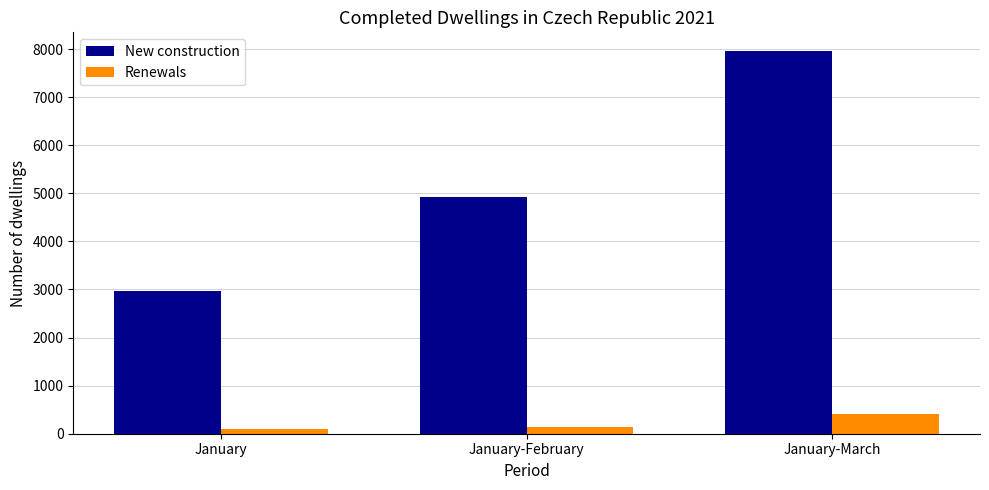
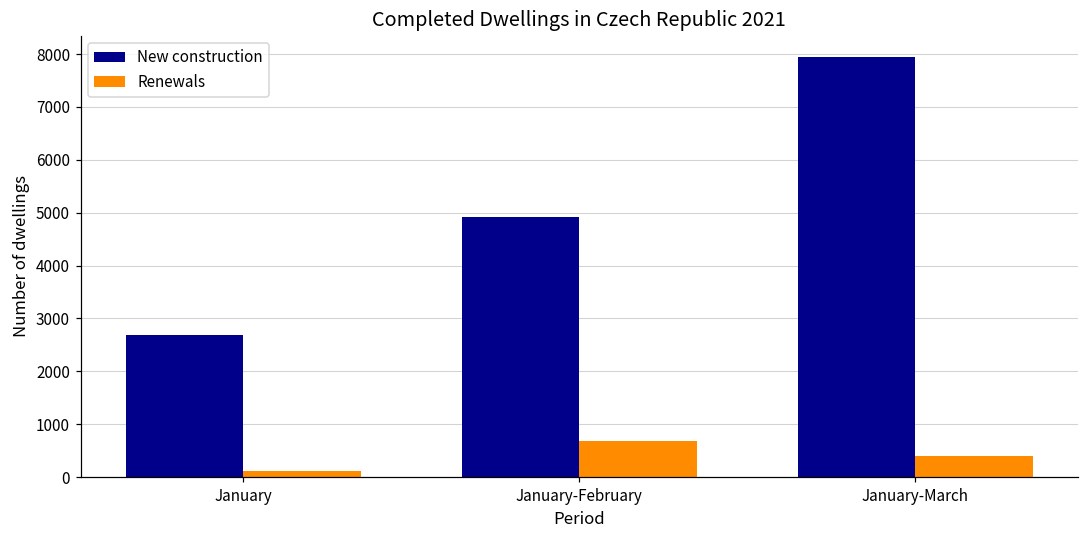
  {
    "New construction": {
-     "January": 3000,
+     "January": 2700,
      "January-February": 4900,
      "January-March": 8000
    },
    "Renewals": {
      "January": 100,
-     "January-February": 100,
+     "January-February": 700,
      "January-March": 400
    }
  }
